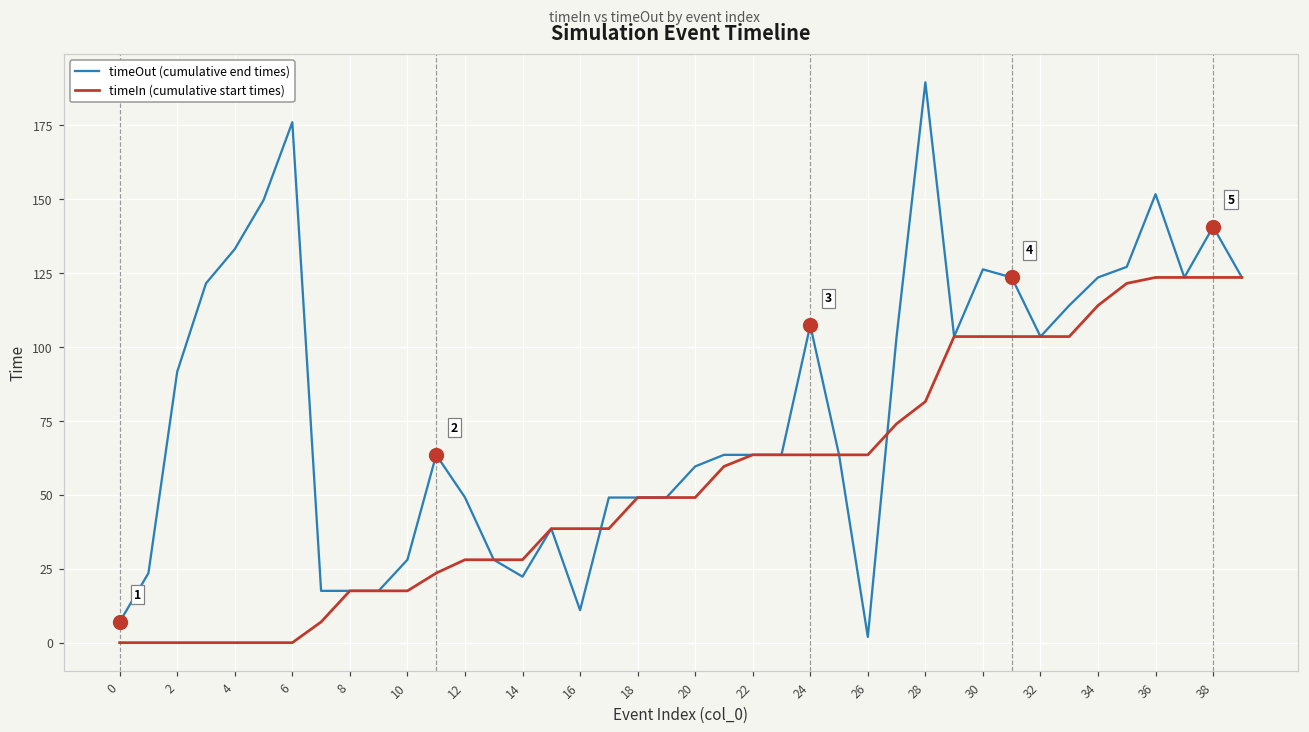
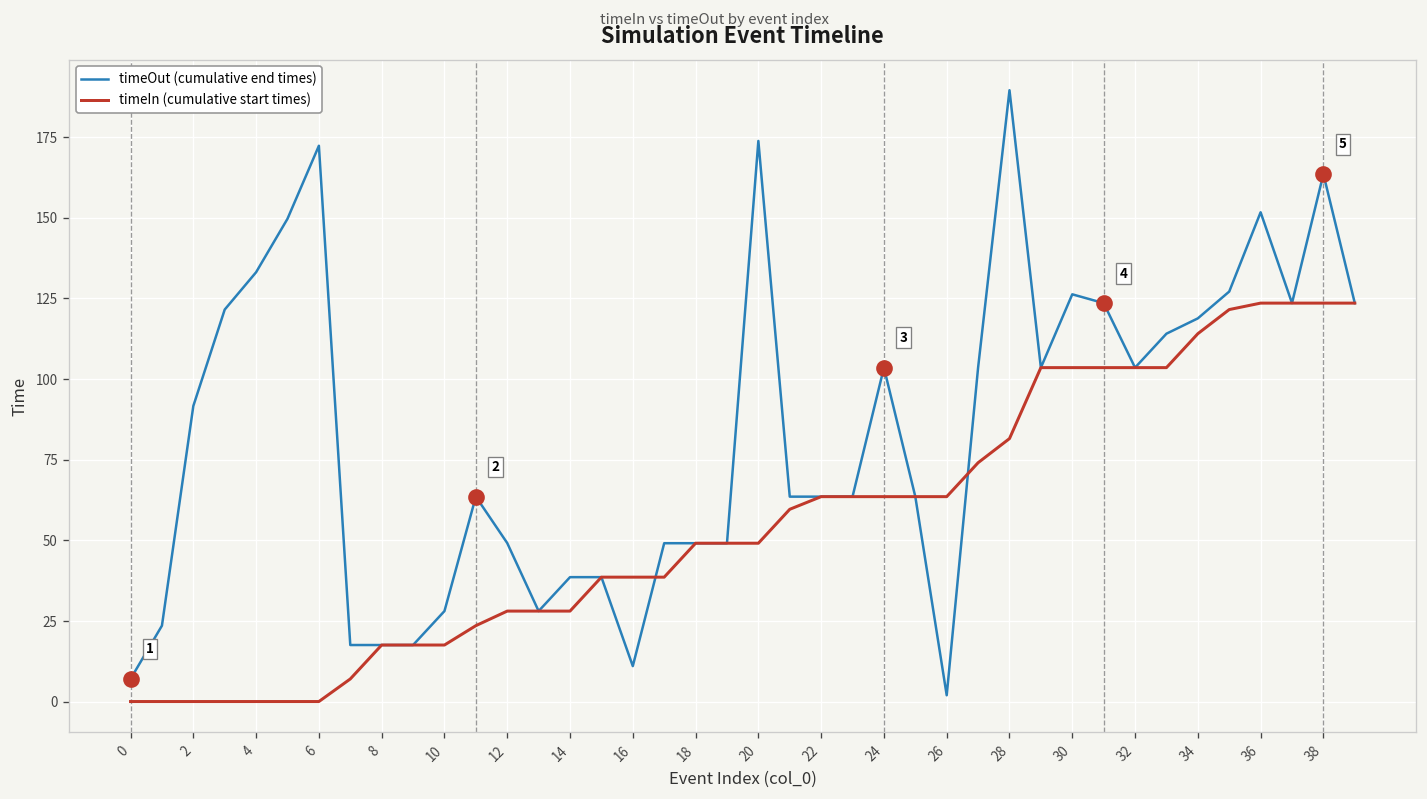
  {
    "timeOut (cumulative end times)": {
      "2": 92,
      "4": 133,
-     "6": 176,
+     "6": 172,
      "10": 28,
      "12": 49,
-     "14": 22,
+     "14": 39,
      "16": 11,
-     "20": 60,
-     "24": 107,
+     "20": 174,
+     "24": 104,
      "26": 2,
      "28": 190,
      "30": 126,
-     "34": 124,
+     "34": 119,
      "36": 152,
-     "38": 141
+     "38": 164
    }
  }
